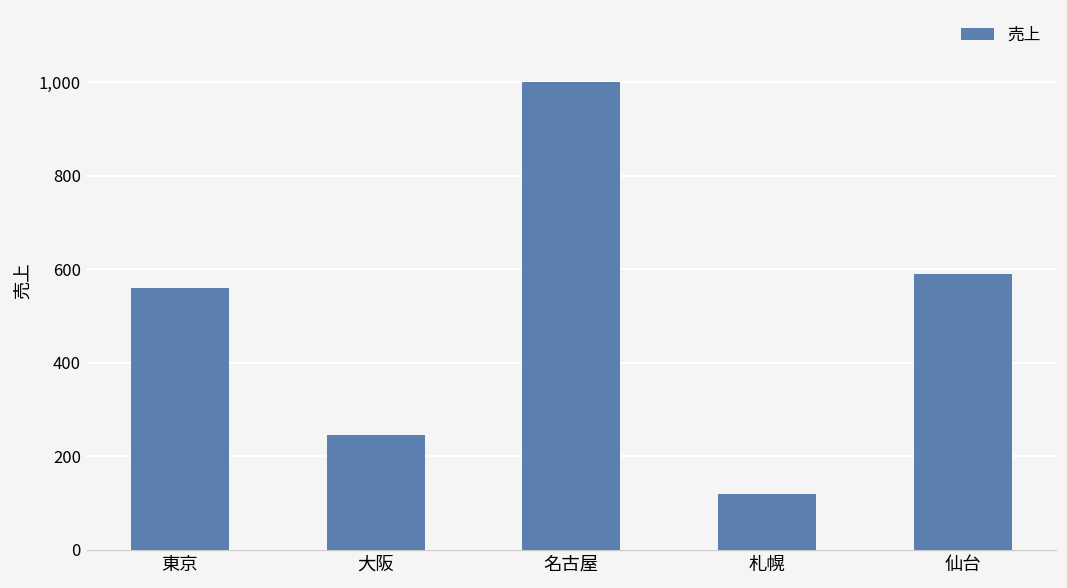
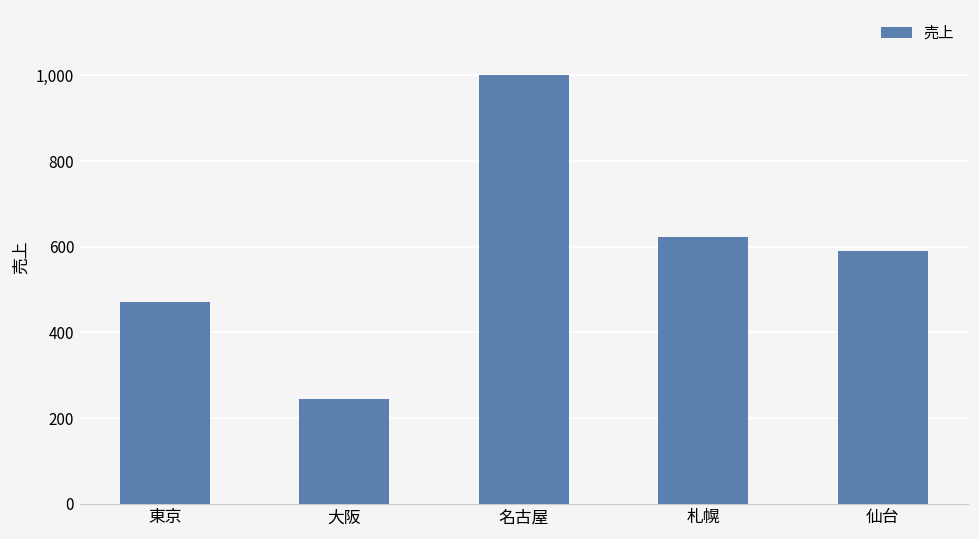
  {
-   "東京": "560",
+   "東京": "470",
    "大阪": "250",
    "名古屋": "1,000",
-   "札幌": "120",
+   "札幌": "620",
    "仙台": "590"
  }
